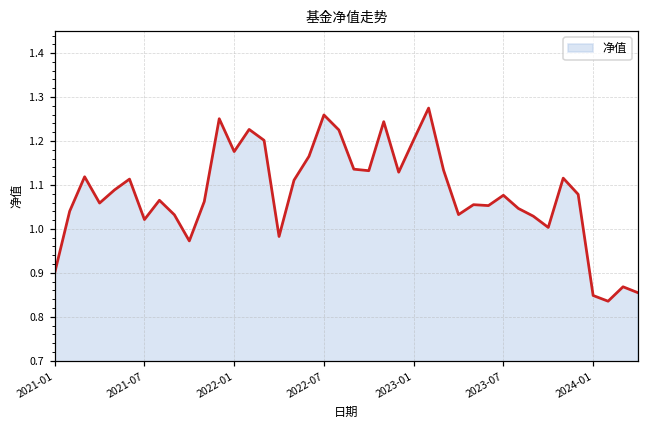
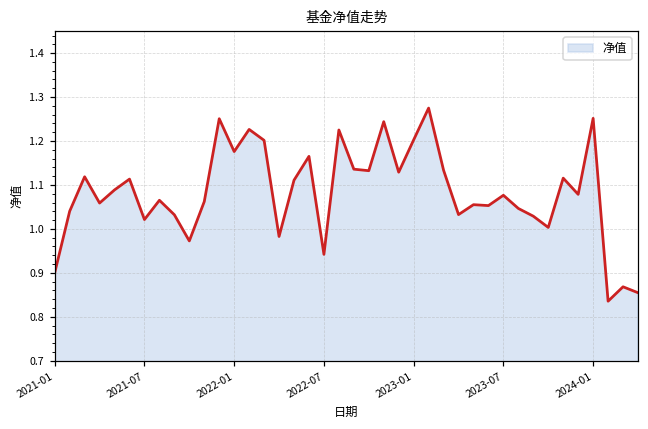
  {
    "2021-01": 0.90,
    "2021-07": 1.02,
    "2022-01": 1.18,
-   "2022-07": 1.26,
+   "2022-07": 0.94,
    "2023-01": 1.20,
    "2023-07": 1.08,
-   "2024-01": 0.85
+   "2024-01": 1.25
  }
